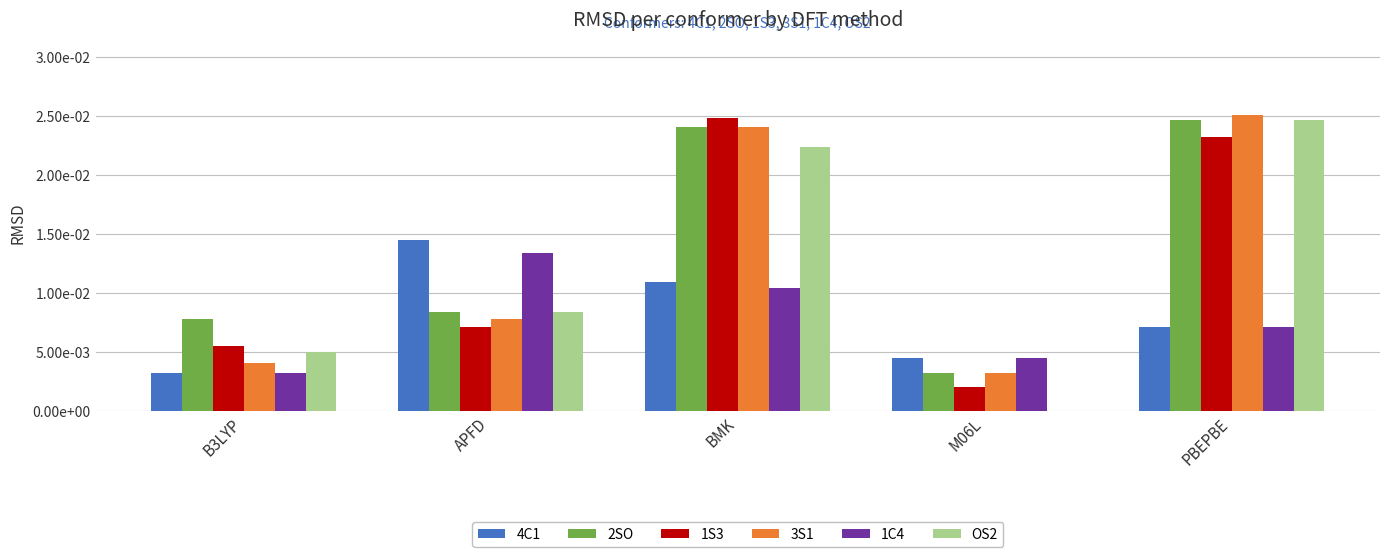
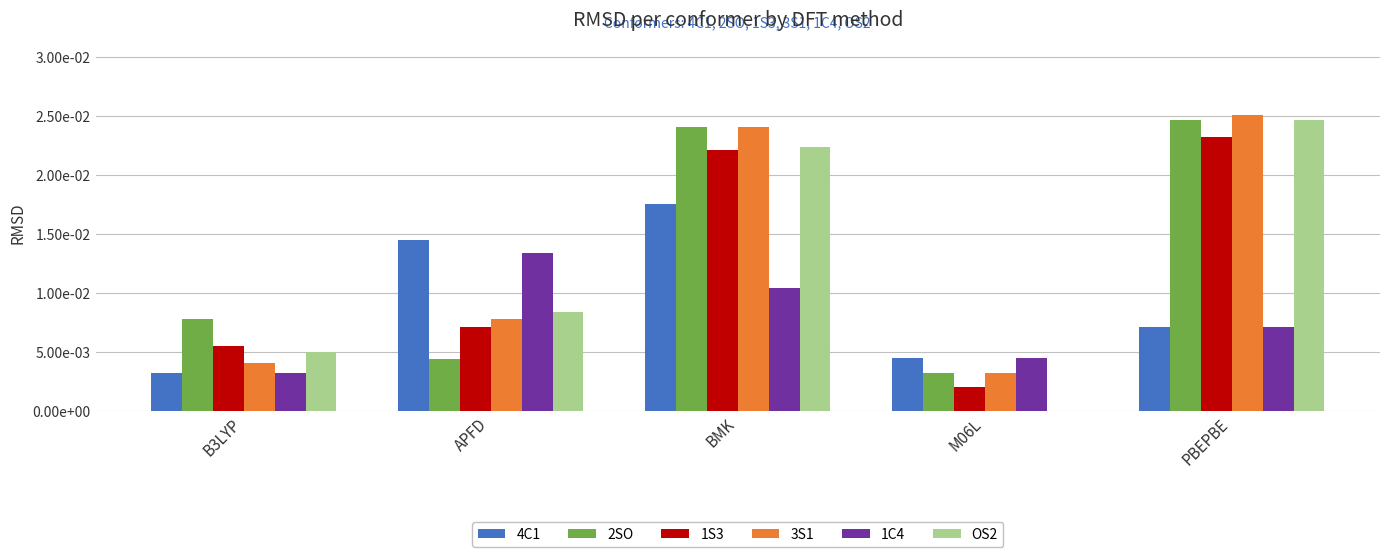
  {
    "4C1": {
      "B3LYP": 0.0032,
      "APFD": 0.0145,
-     "BMK": 0.0110,
+     "BMK": 0.0175,
      "M06L": 0.0045,
      "PBEPBE": 0.0071
    },
    "2SO": {
      "B3LYP": 0.0078,
-     "APFD": 0.0084,
+     "APFD": 0.0044,
      "BMK": 0.0241,
      "M06L": 0.0032,
      "PBEPBE": 0.0247
    },
    "1S3": {
      "B3LYP": 0.0055,
      "APFD": 0.0071,
-     "BMK": 0.0248,
+     "BMK": 0.0221,
      "M06L": 0.0021,
      "PBEPBE": 0.0232
    },
    "3S1": {
      "B3LYP": 0.0040,
      "APFD": 0.0078,
      "BMK": 0.0241,
      "M06L": 0.0032,
      "PBEPBE": 0.0251
    },
    "1C4": {
      "B3LYP": 0.0032,
      "APFD": 0.0134,
      "BMK": 0.0104,
      "M06L": 0.0045,
      "PBEPBE": 0.0071
    },
    "OS2": {
      "B3LYP": 0.0050,
      "APFD": 0.0084,
      "BMK": 0.0224,
      "M06L": 0.0000,
      "PBEPBE": 0.0247
    }
  }
